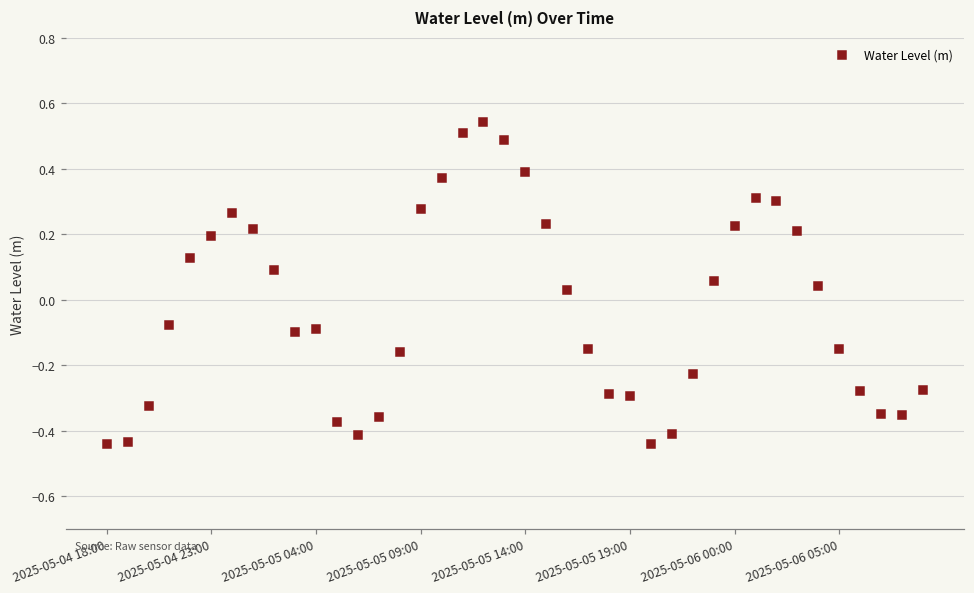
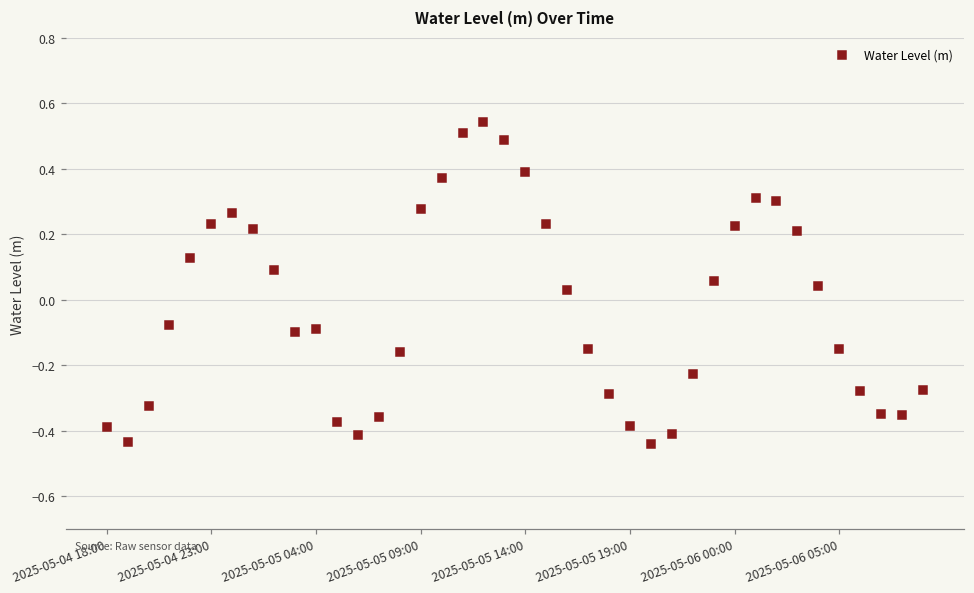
  {
-   "2025-05-04 18:00": -0.44,
-   "2025-05-04 23:00": 0.20,
+   "2025-05-04 18:00": -0.39,
+   "2025-05-04 23:00": 0.23,
    "2025-05-05 04:00": -0.09,
    "2025-05-05 09:00": 0.28,
    "2025-05-05 14:00": 0.39,
-   "2025-05-05 19:00": -0.29,
+   "2025-05-05 19:00": -0.39,
    "2025-05-06 00:00": 0.22,
    "2025-05-06 05:00": -0.15
  }
